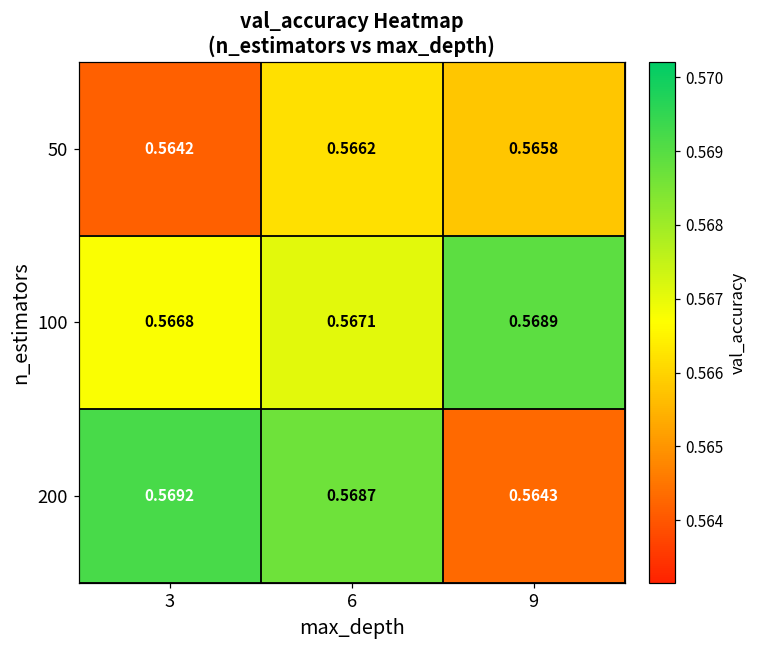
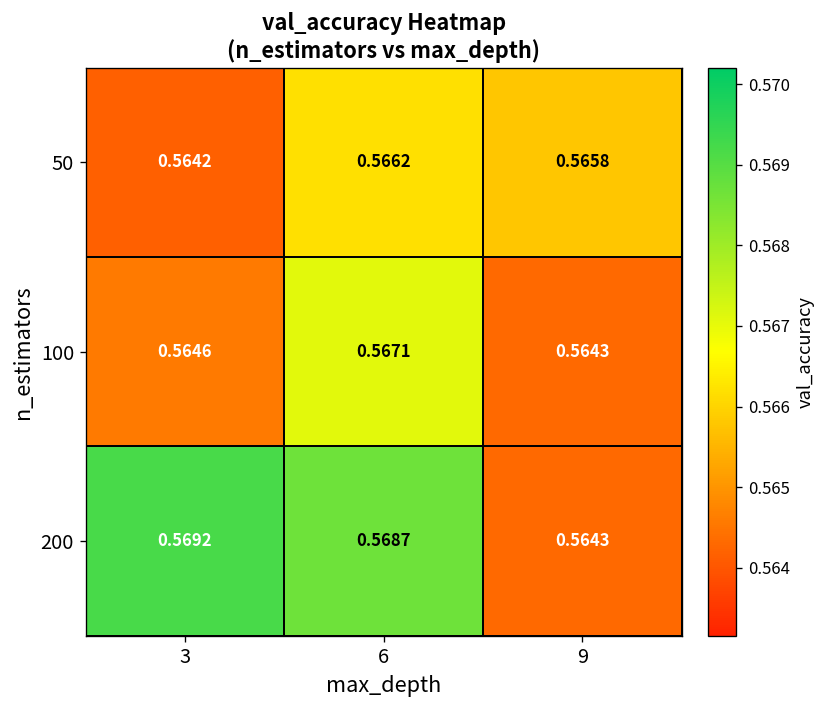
  {
    "50": {
      "3": 0.5642,
      "6": 0.5662,
      "9": 0.5658
    },
    "100": {
-     "3": 0.5668,
+     "3": 0.5646,
      "6": 0.5671,
-     "9": 0.5689
+     "9": 0.5643
    },
    "200": {
      "3": 0.5692,
      "6": 0.5687,
      "9": 0.5643
    }
  }
